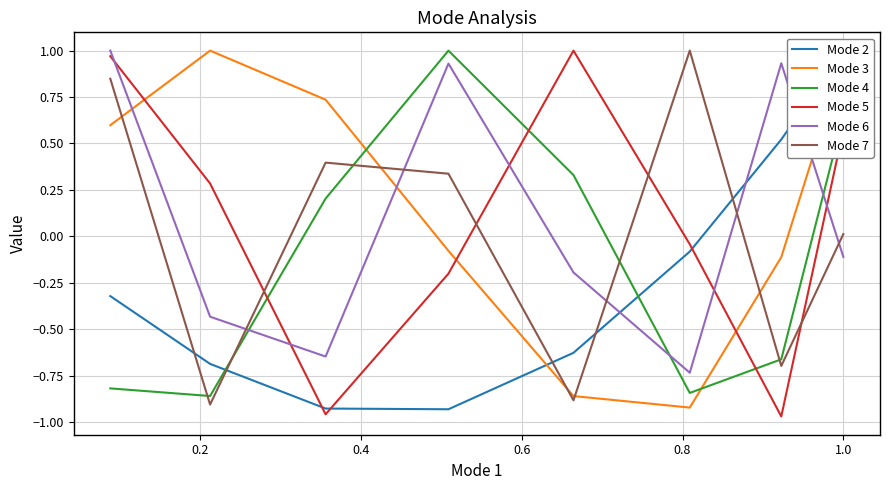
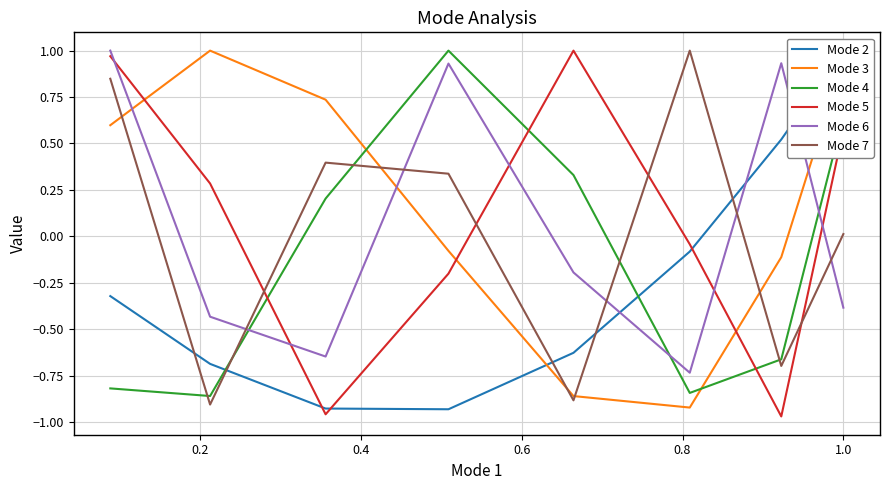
  {
    "Mode 6": {
-     "1.0": -0.11
+     "1.0": -0.38
    },
    "Mode 7": {
      "1.0": 0.01
    }
  }
